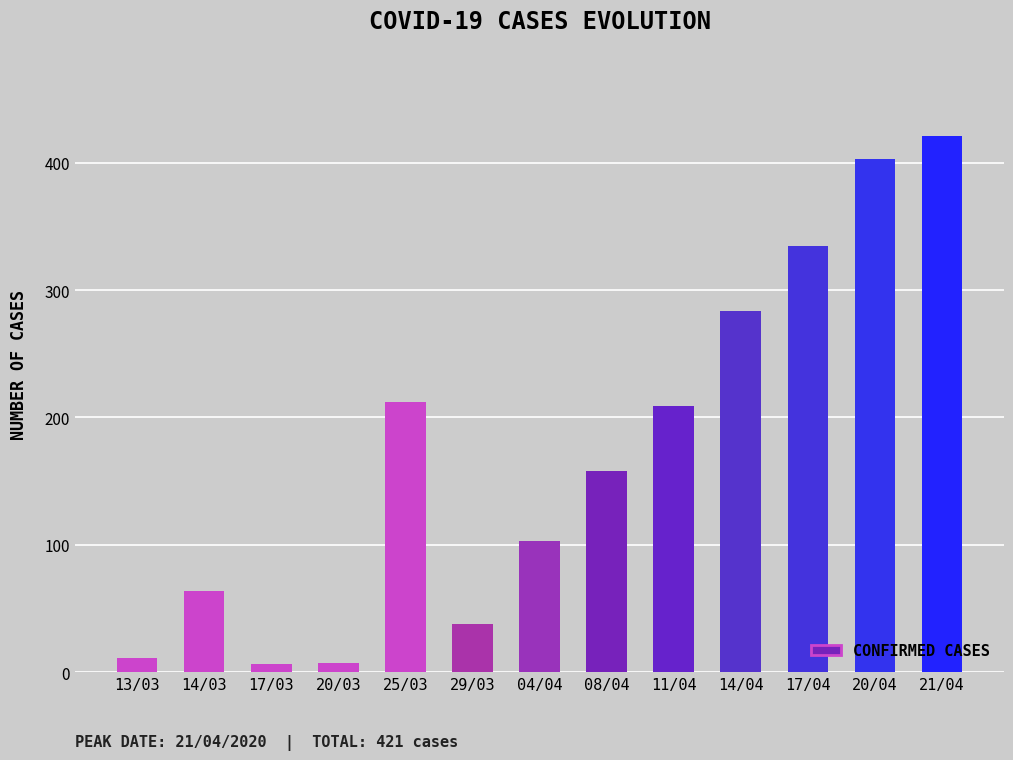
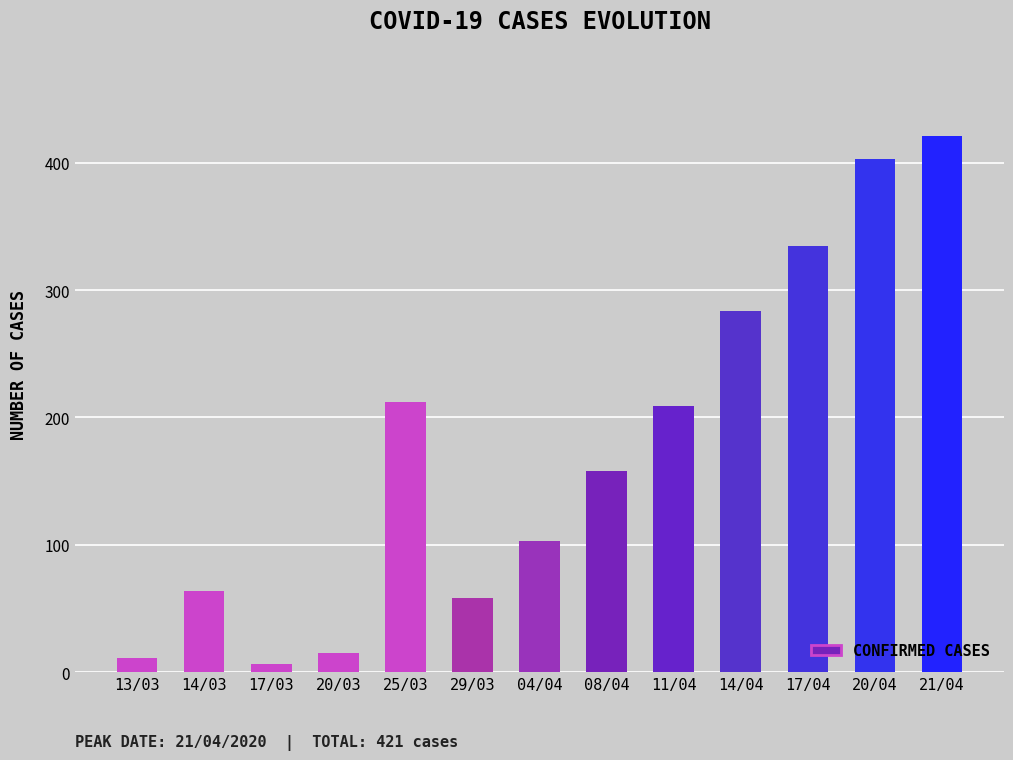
  {
    "13/03": 11,
    "14/03": 64,
    "17/03": 6,
-   "20/03": 7,
+   "20/03": 15,
    "25/03": 212,
-   "29/03": 38,
+   "29/03": 58,
    "04/04": 103,
    "08/04": 158,
    "11/04": 209,
    "14/04": 284,
    "17/04": 335,
    "20/04": 403,
    "21/04": 421
  }
